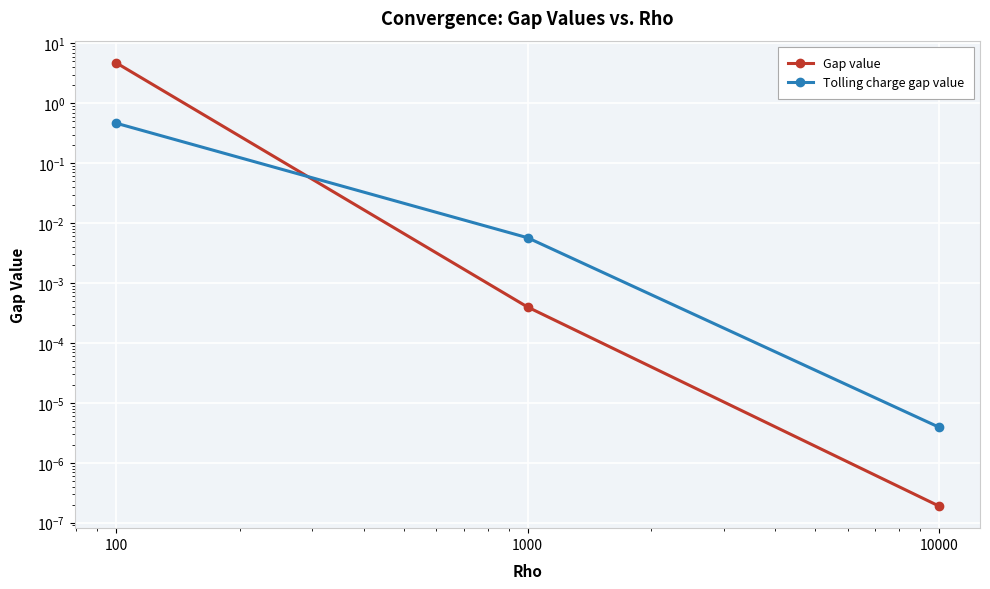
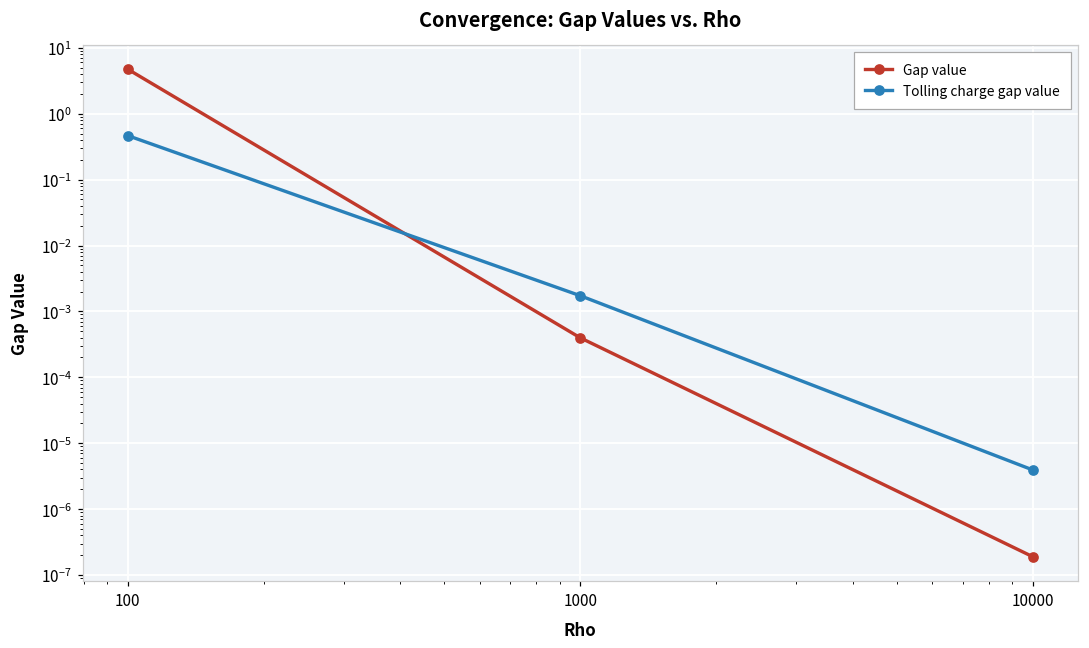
  {
    "Gap value": {
      "100": 5,
      "1000": 0.0004,
      "10000": 0.00000019
    },
    "Tolling charge gap value": {
      "100": 0.5,
-     "1000": 0.006,
+     "1000": 0.0017,
      "10000": 0.000004
    }
  }
